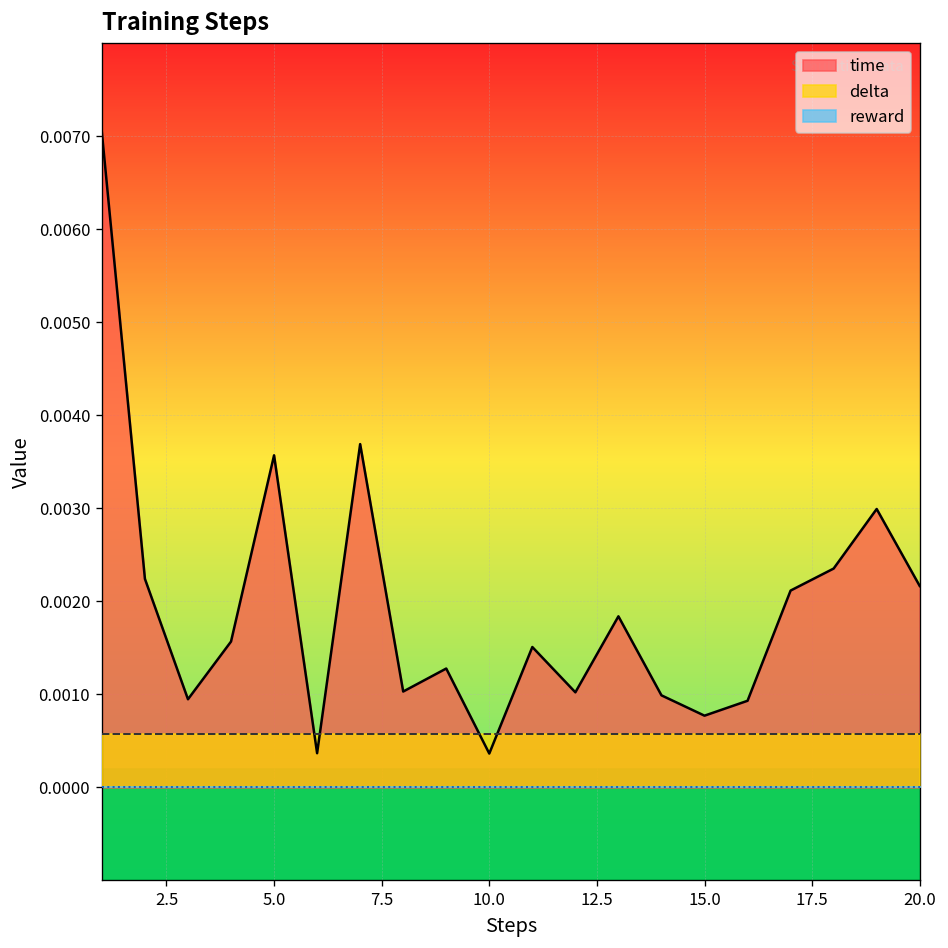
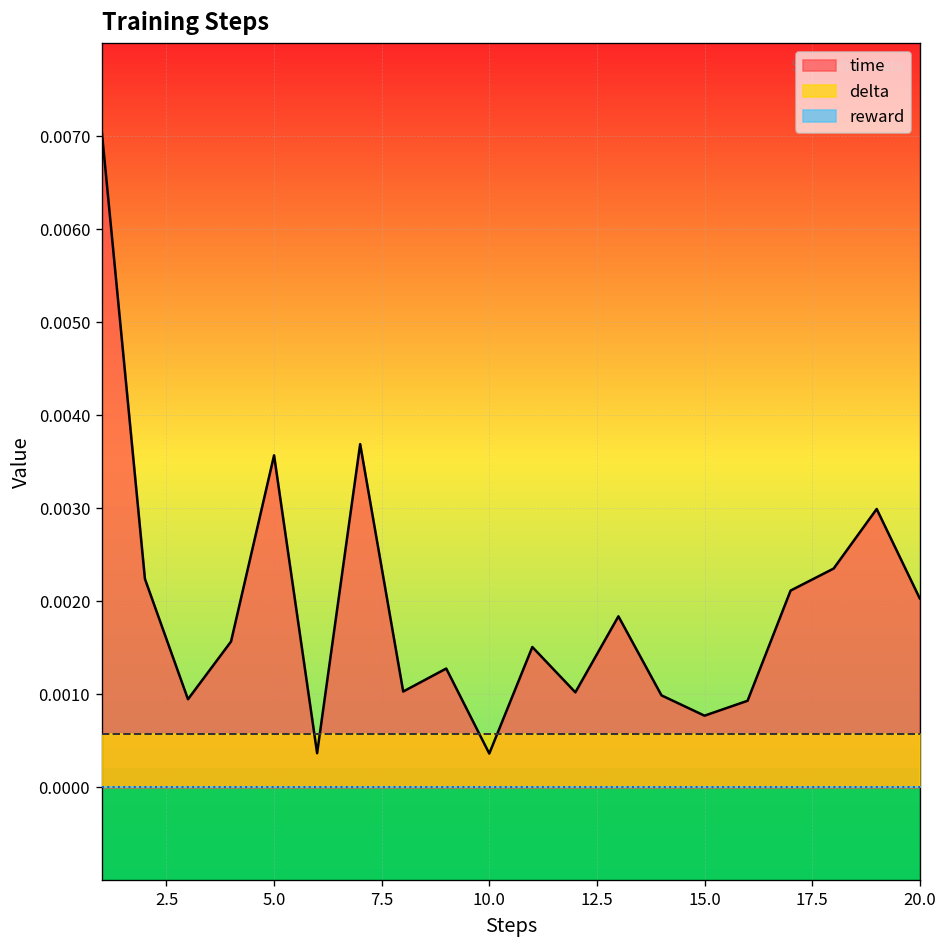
  {
    "time": {
      "5.0": 0.0036,
      "10.0": 0.0004,
      "15.0": 0.0008,
-     "20.0": 0.0022
+     "20.0": 0.0020
    },
    "delta": {
      "5.0": 0.0006,
      "10.0": 0.0006,
      "15.0": 0.0006,
      "20.0": 0.0006
    }
  }
